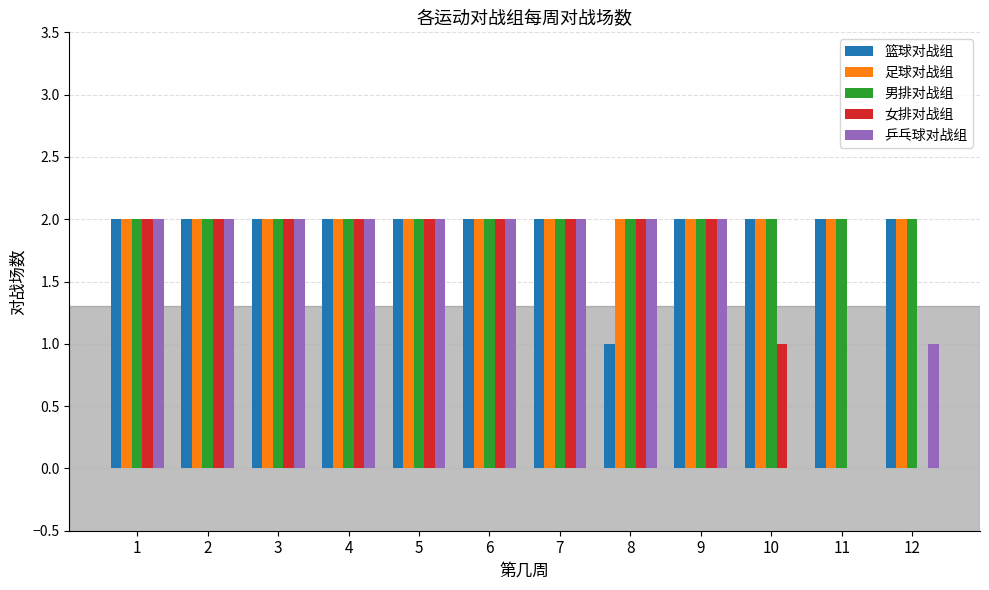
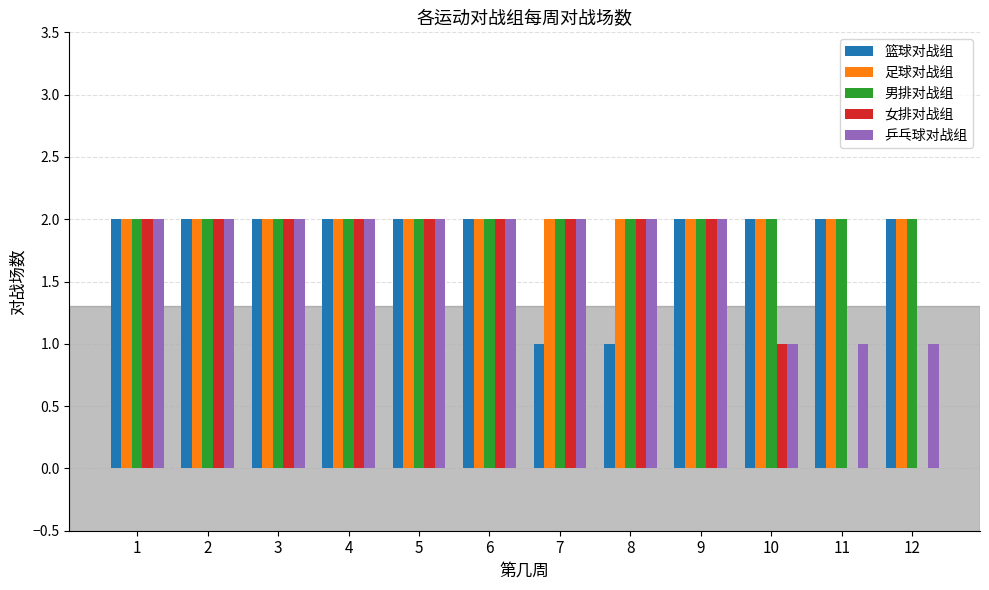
  {
    "篮球对战组": {
      "1": 2,
      "2": 2,
      "3": 2,
      "4": 2,
      "5": 2,
      "6": 2,
-     "7": 2,
+     "7": 1,
      "8": 1,
      "9": 2,
      "10": 2,
      "11": 2,
      "12": 2
    },
    "足球对战组": {
      "1": 2,
      "2": 2,
      "3": 2,
      "4": 2,
      "5": 2,
      "6": 2,
      "7": 2,
      "8": 2,
      "9": 2,
      "10": 2,
      "11": 2,
      "12": 2
    },
    "男排对战组": {
      "1": 2,
      "2": 2,
      "3": 2,
      "4": 2,
      "5": 2,
      "6": 2,
      "7": 2,
      "8": 2,
      "9": 2,
      "10": 2,
      "11": 2,
      "12": 2
    },
    "女排对战组": {
      "1": 2,
      "2": 2,
      "3": 2,
      "4": 2,
      "5": 2,
      "6": 2,
      "7": 2,
      "8": 2,
      "9": 2,
      "10": 1,
      "11": 0,
      "12": 0
    },
    "乒乓球对战组": {
      "1": 2,
      "2": 2,
      "3": 2,
      "4": 2,
      "5": 2,
      "6": 2,
      "7": 2,
      "8": 2,
      "9": 2,
-     "10": 0,
-     "11": 0,
+     "10": 1,
+     "11": 1,
      "12": 1
    }
  }
